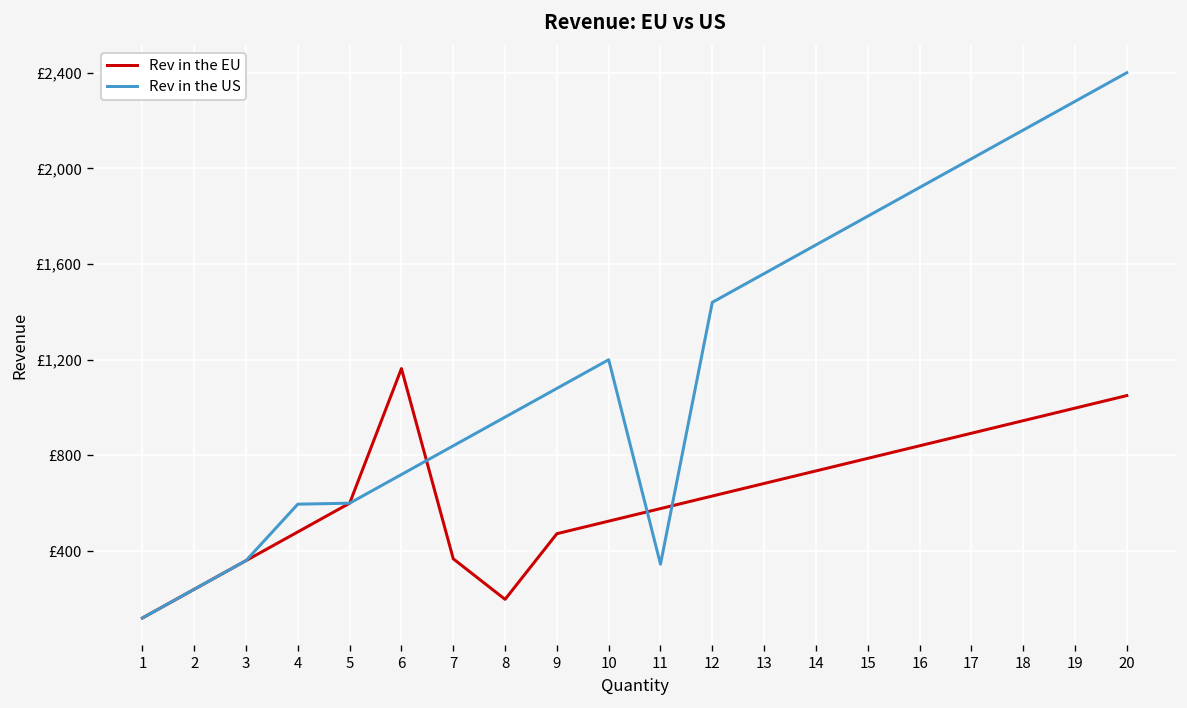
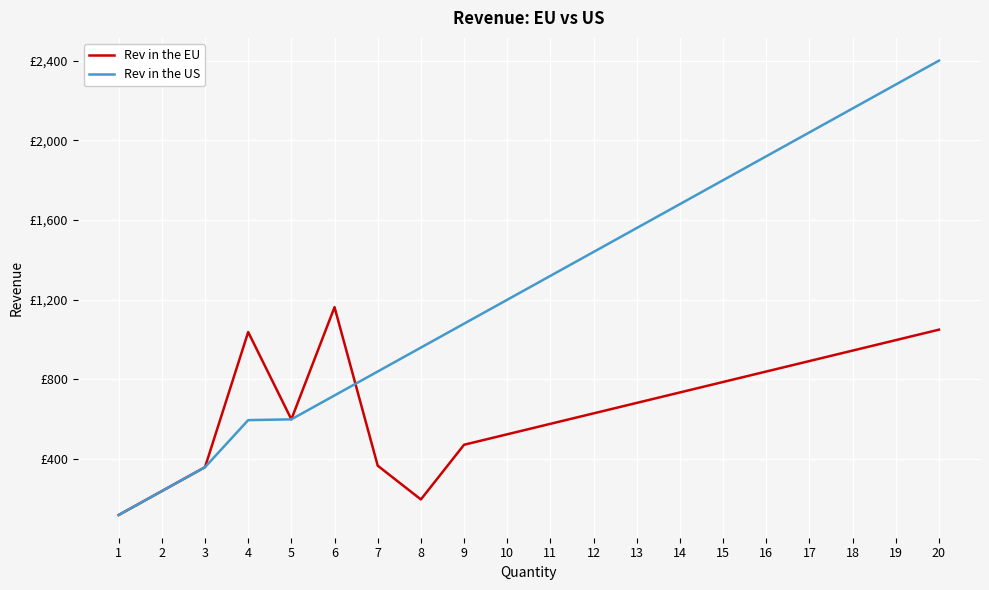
  {
    "Rev in the EU": {
-     "4": "£480",
+     "4": "£1,040",
      "6": "£1,160",
      "7": "£370",
      "8": "£200",
      "9": "£470",
      "10": "£530",
      "11": "£580",
      "12": "£630",
      "13": "£680",
      "14": "£740",
      "15": "£790",
      "16": "£840",
      "17": "£890",
      "18": "£950",
      "19": "£1,000",
      "20": "£1,050"
    },
    "Rev in the US": {
      "4": "£600",
      "6": "£720",
      "7": "£840",
      "8": "£960",
      "9": "£1,080",
      "10": "£1,200",
-     "11": "£350",
+     "11": "£1,320",
      "12": "£1,440",
      "13": "£1,560",
      "14": "£1,680",
      "15": "£1,800",
      "16": "£1,920",
      "17": "£2,040",
      "18": "£2,160",
      "19": "£2,280",
      "20": "£2,400"
    }
  }
